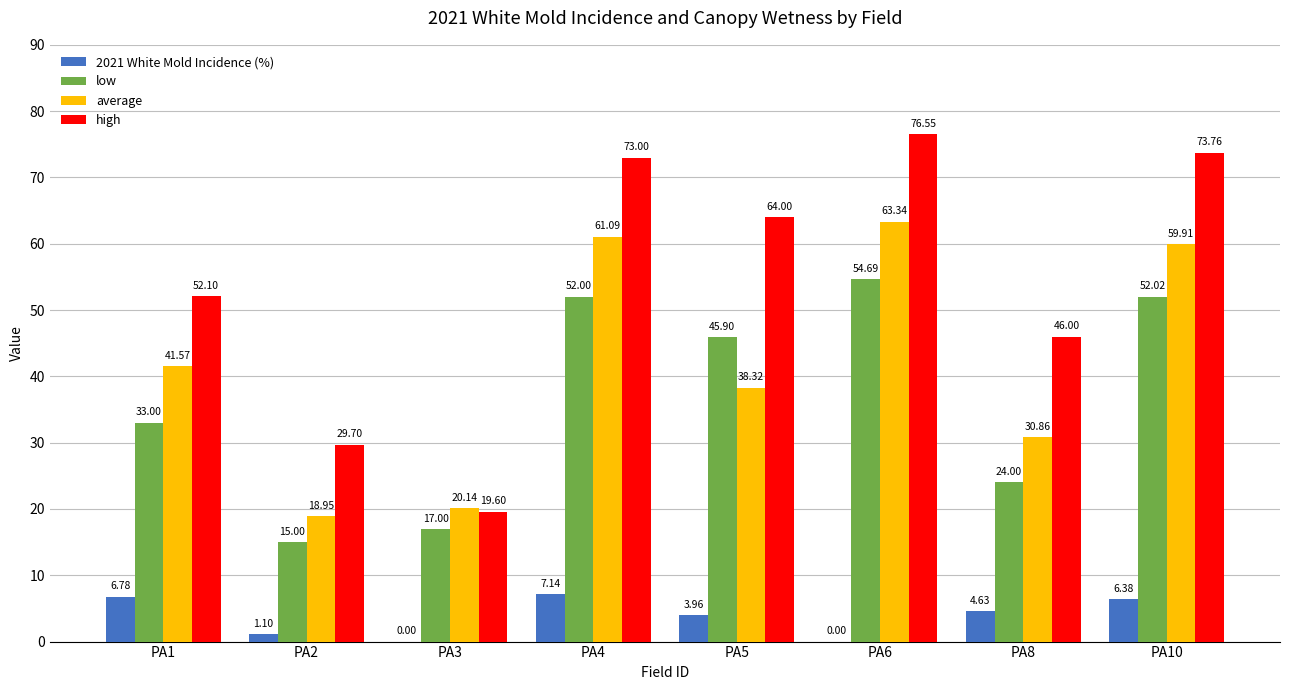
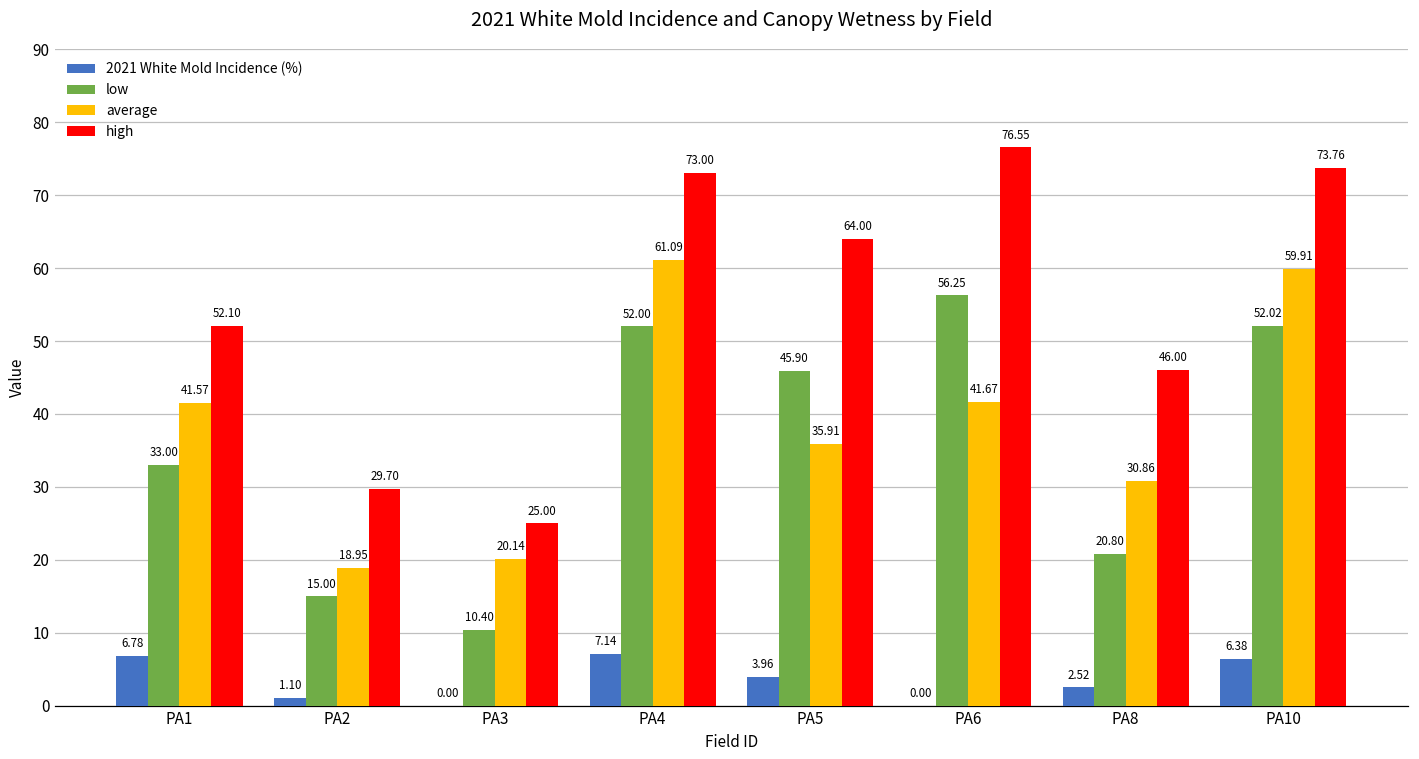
  {
    "2021 White Mold Incidence (%)": {
      "PA1": 6.78,
      "PA2": 1.10,
      "PA3": 0.00,
      "PA4": 7.14,
      "PA5": 3.96,
      "PA6": 0.00,
-     "PA8": 4.63,
+     "PA8": 2.52,
      "PA10": 6.38
    },
    "low": {
      "PA1": 33.00,
      "PA2": 15.00,
-     "PA3": 17.00,
+     "PA3": 10.40,
      "PA4": 52.00,
      "PA5": 45.90,
-     "PA6": 54.69,
-     "PA8": 24.00,
+     "PA6": 56.25,
+     "PA8": 20.80,
      "PA10": 52.02
    },
    "average": {
      "PA1": 41.57,
      "PA2": 18.95,
      "PA3": 20.14,
      "PA4": 61.09,
-     "PA5": 38.32,
-     "PA6": 63.34,
+     "PA5": 35.91,
+     "PA6": 41.67,
      "PA8": 30.86,
      "PA10": 59.91
    },
    "high": {
      "PA1": 52.10,
      "PA2": 29.70,
-     "PA3": 19.60,
+     "PA3": 25.00,
      "PA4": 73.00,
      "PA5": 64.00,
      "PA6": 76.55,
      "PA8": 46.00,
      "PA10": 73.76
    }
  }
